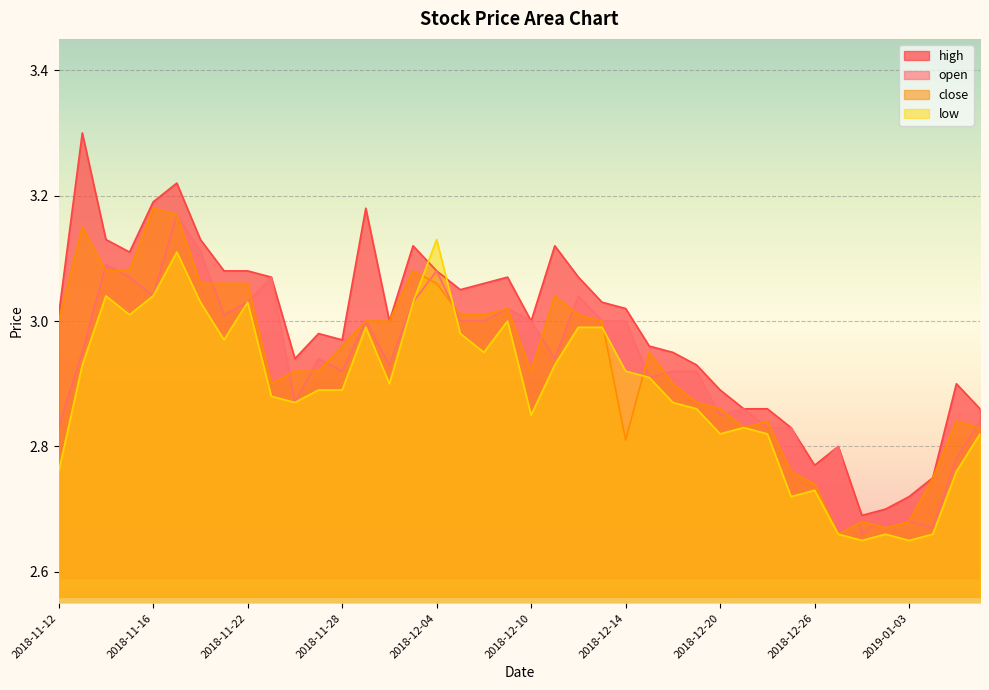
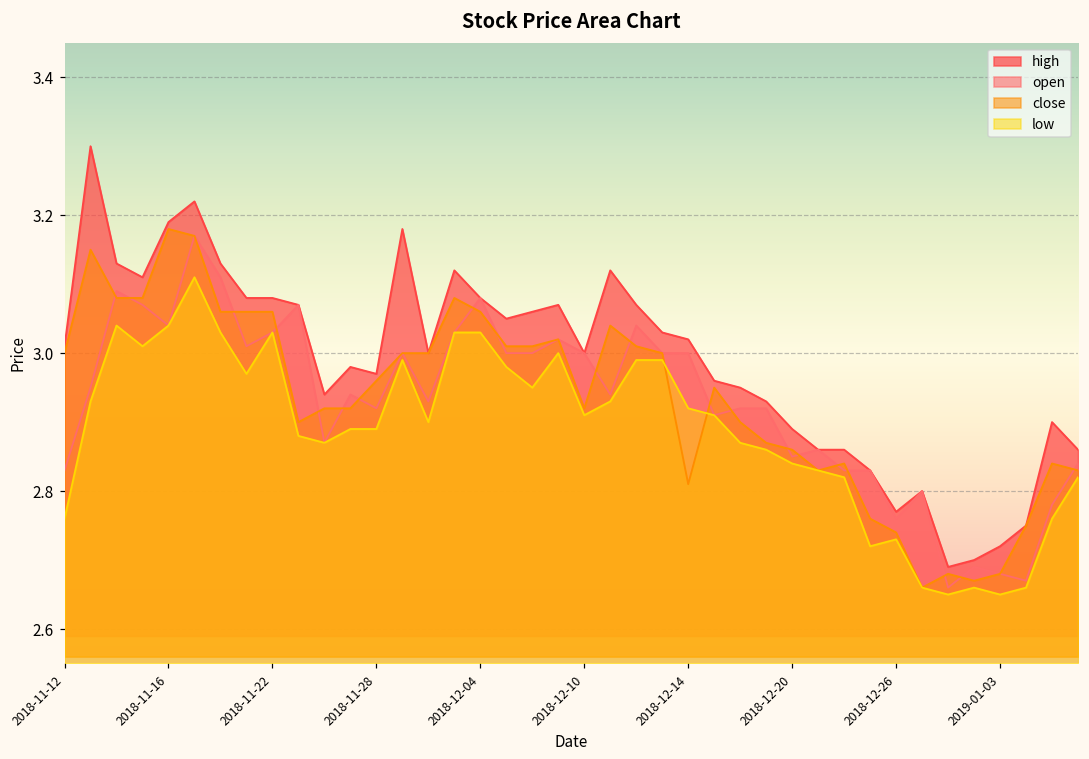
  {
    "close": {
      "2018-11-12": 3.00,
      "2018-11-16": 3.18,
      "2018-11-22": 3.06,
      "2018-11-28": 2.96,
      "2018-12-04": 3.06,
      "2018-12-10": 2.92,
      "2018-12-14": 2.81,
      "2018-12-20": 2.86,
      "2018-12-26": 2.74
    },
    "low": {
      "2018-11-12": 2.76,
      "2018-11-28": 2.89,
-     "2018-12-04": 3.13,
-     "2018-12-10": 2.85,
+     "2018-12-04": 3.03,
+     "2018-12-10": 2.91,
      "2018-12-14": 2.92,
-     "2018-12-20": 2.82,
+     "2018-12-20": 2.84,
      "2018-12-26": 2.73,
      "2019-01-03": 2.65
    }
  }
